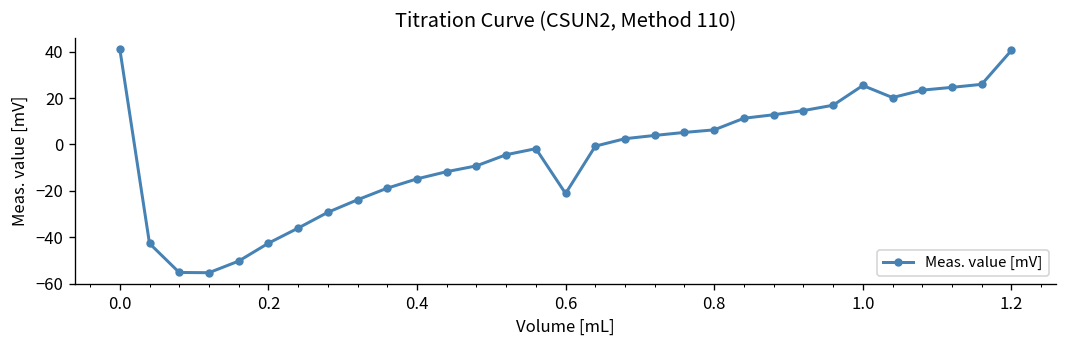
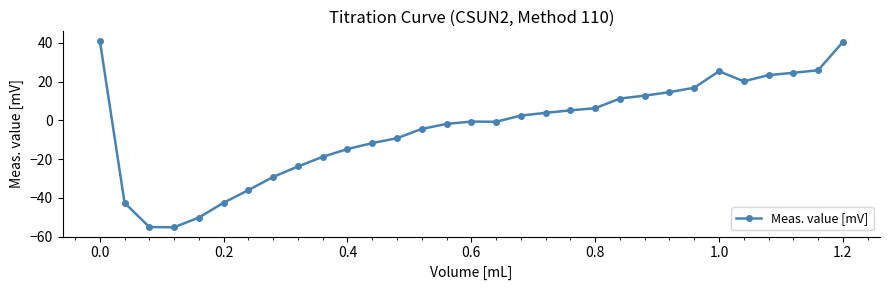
  {
    "0.0": 41,
    "0.2": -43,
    "0.4": -15,
-   "0.6": -21,
+   "0.6": -1,
    "0.8": 6,
    "1.0": 25,
    "1.2": 41
  }
